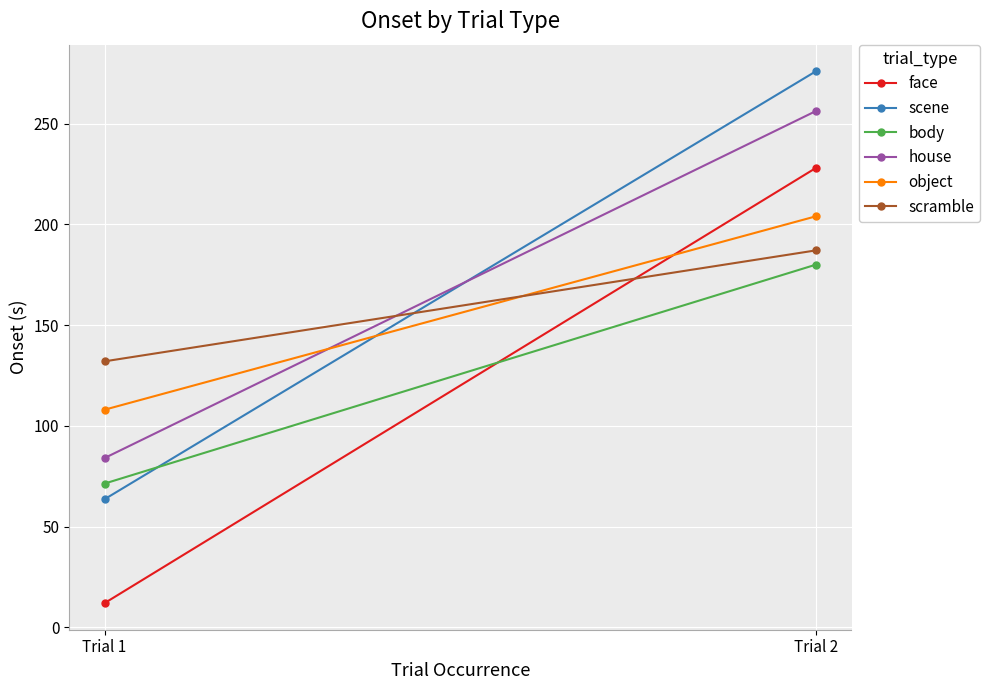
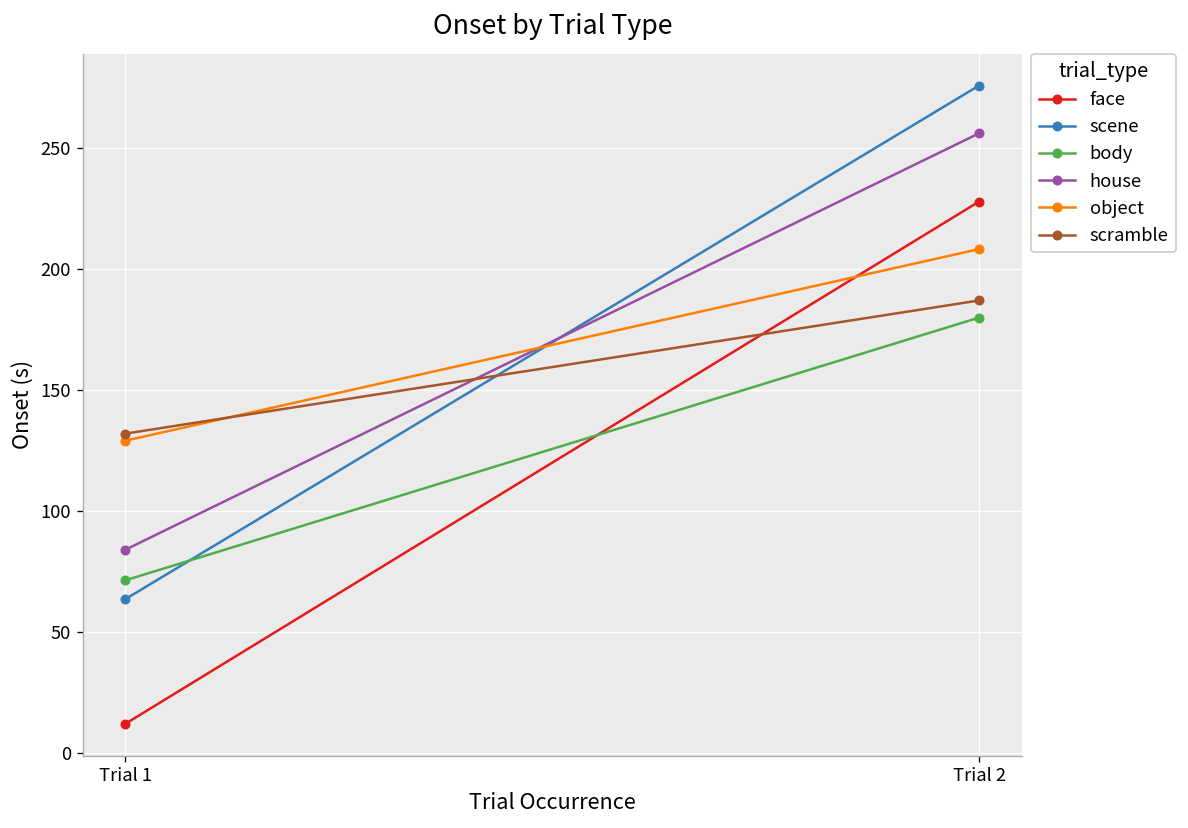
  {
    "face": {
      "Trial 1": 12,
      "Trial 2": 228
    },
    "scene": {
      "Trial 1": 64,
      "Trial 2": 276
    },
    "body": {
      "Trial 1": 71,
      "Trial 2": 180
    },
    "house": {
      "Trial 1": 84,
      "Trial 2": 256
    },
    "object": {
-     "Trial 1": 108,
-     "Trial 2": 204
+     "Trial 1": 129,
+     "Trial 2": 208
    },
    "scramble": {
      "Trial 1": 132,
      "Trial 2": 187
    }
  }
